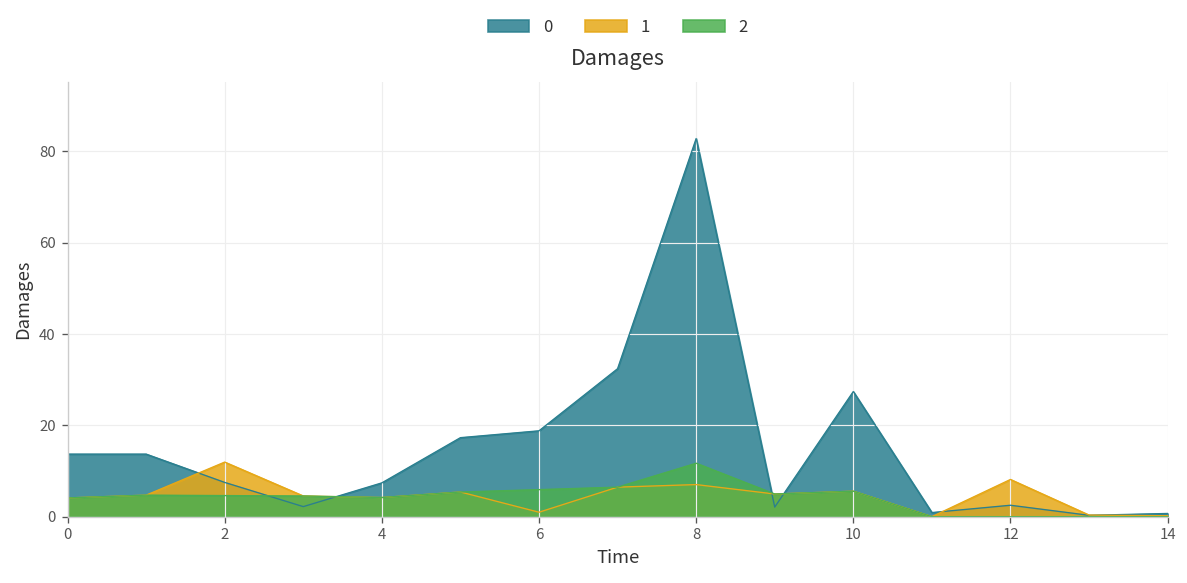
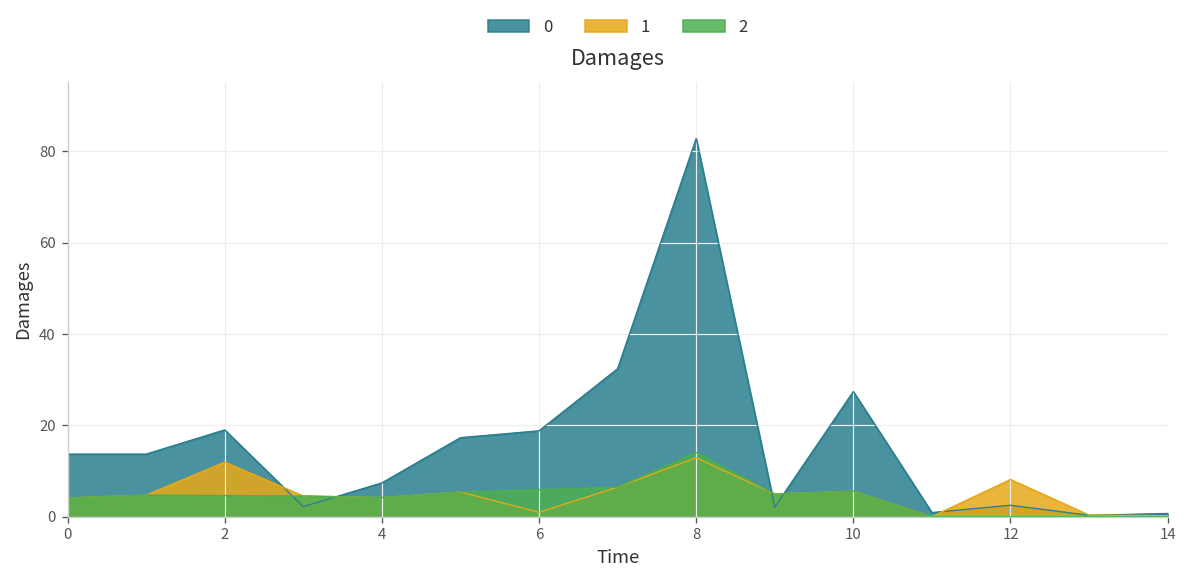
  {
    "0": {
      "0": 14,
-     "2": 8,
+     "2": 19,
      "4": 7,
      "6": 19,
      "8": 83,
      "10": 27,
      "12": 3
    },
    "1": {
      "2": 12,
      "6": 1,
-     "8": 7,
+     "8": 13,
      "12": 8
    },
    "2": {
      "2": 5,
      "6": 6,
-     "8": 12,
+     "8": 14,
      "12": 0
    }
  }
